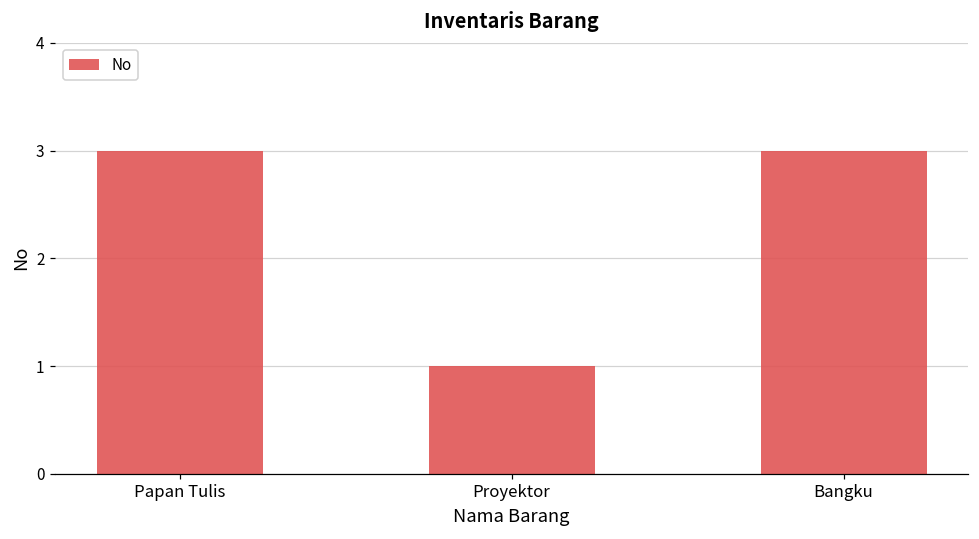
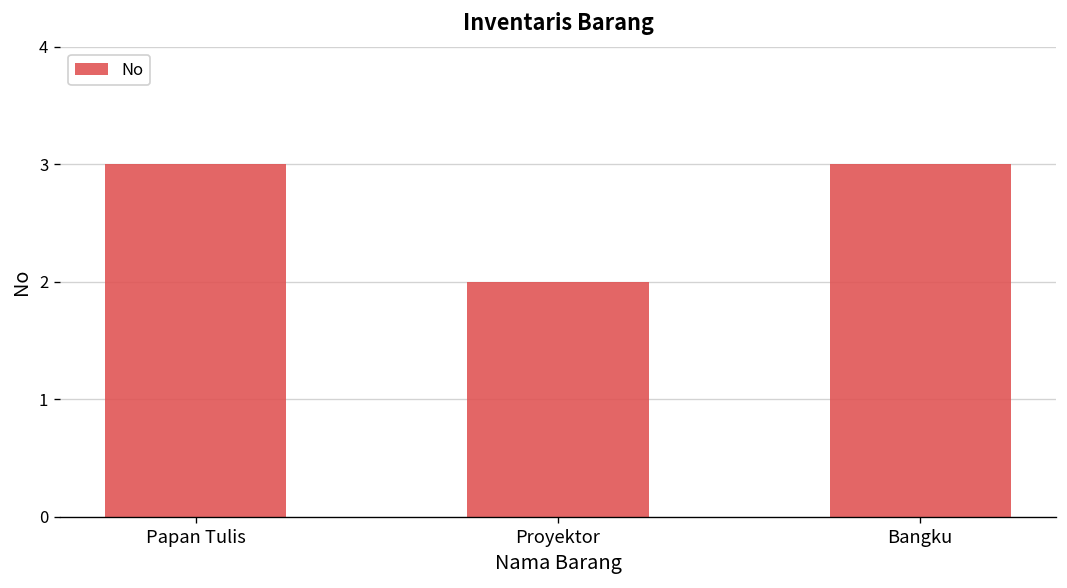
  {
    "Papan Tulis": 3,
-   "Proyektor": 1,
+   "Proyektor": 2,
    "Bangku": 3
  }
